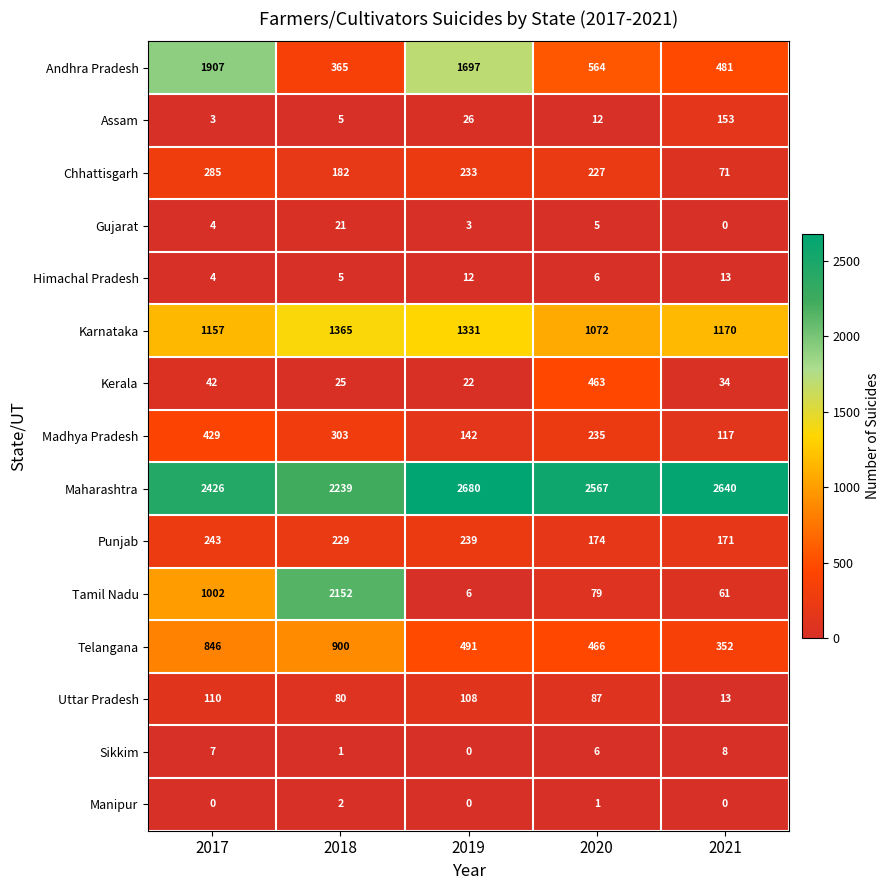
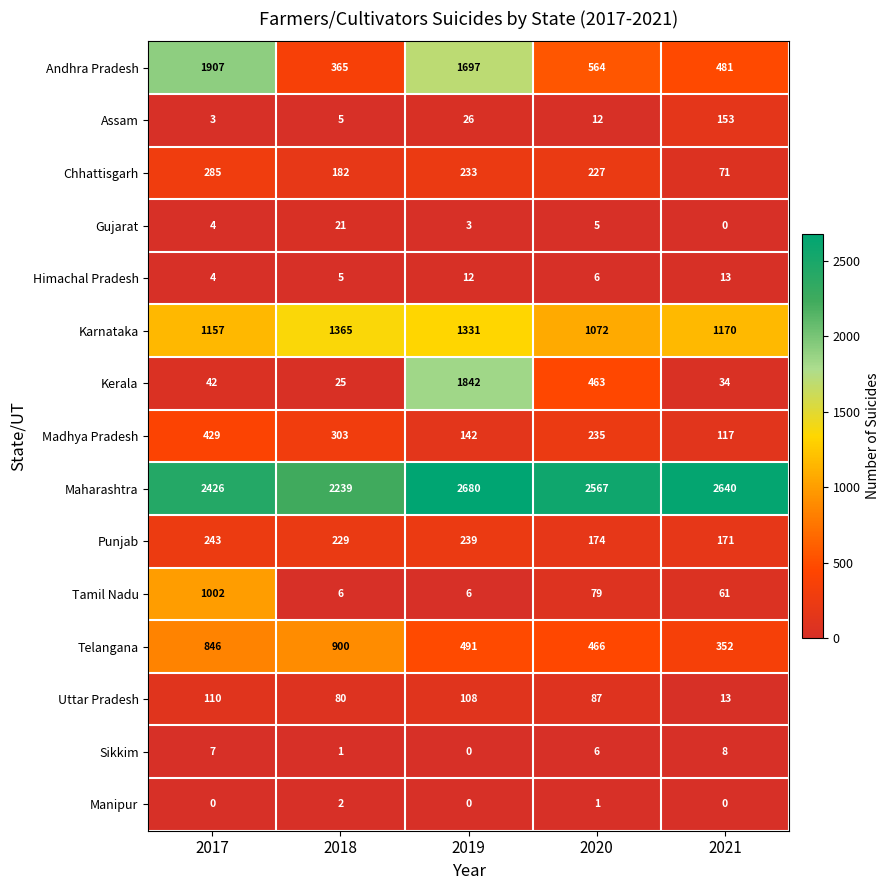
  {
    "Andhra Pradesh": {
      "2017": 1907,
      "2018": 365,
      "2019": 1697,
      "2020": 564,
      "2021": 481
    },
    "Assam": {
      "2017": 3,
      "2018": 5,
      "2019": 26,
      "2020": 12,
      "2021": 153
    },
    "Chhattisgarh": {
      "2017": 285,
      "2018": 182,
      "2019": 233,
      "2020": 227,
      "2021": 71
    },
    "Gujarat": {
      "2017": 4,
      "2018": 21,
      "2019": 3,
      "2020": 5,
      "2021": 0
    },
    "Himachal Pradesh": {
      "2017": 4,
      "2018": 5,
      "2019": 12,
      "2020": 6,
      "2021": 13
    },
    "Karnataka": {
      "2017": 1157,
      "2018": 1365,
      "2019": 1331,
      "2020": 1072,
      "2021": 1170
    },
    "Kerala": {
      "2017": 42,
      "2018": 25,
-     "2019": 22,
+     "2019": 1842,
      "2020": 463,
      "2021": 34
    },
    "Madhya Pradesh": {
      "2017": 429,
      "2018": 303,
      "2019": 142,
      "2020": 235,
      "2021": 117
    },
    "Maharashtra": {
      "2017": 2426,
      "2018": 2239,
      "2019": 2680,
      "2020": 2567,
      "2021": 2640
    },
    "Punjab": {
      "2017": 243,
      "2018": 229,
      "2019": 239,
      "2020": 174,
      "2021": 171
    },
    "Tamil Nadu": {
      "2017": 1002,
-     "2018": 2152,
+     "2018": 6,
      "2019": 6,
      "2020": 79,
      "2021": 61
    },
    "Telangana": {
      "2017": 846,
      "2018": 900,
      "2019": 491,
      "2020": 466,
      "2021": 352
    },
    "Uttar Pradesh": {
      "2017": 110,
      "2018": 80,
      "2019": 108,
      "2020": 87,
      "2021": 13
    },
    "Sikkim": {
      "2017": 7,
      "2018": 1,
      "2019": 0,
      "2020": 6,
      "2021": 8
    },
    "Manipur": {
      "2017": 0,
      "2018": 2,
      "2019": 0,
      "2020": 1,
      "2021": 0
    }
  }
